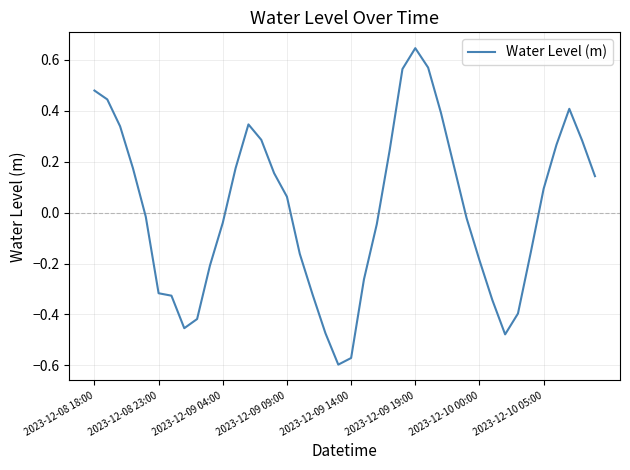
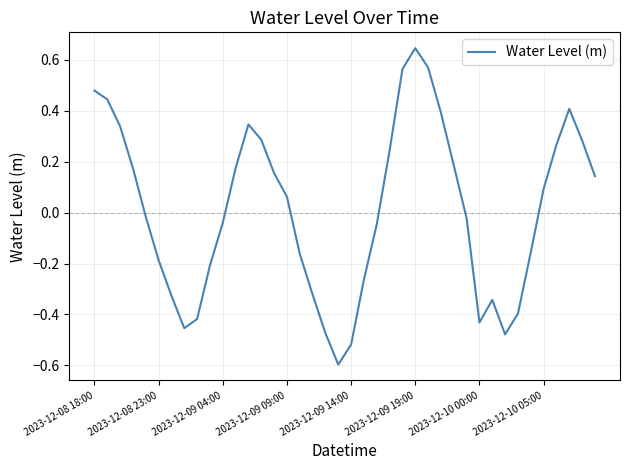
  {
    "2023-12-08 18:00": 0.48,
-   "2023-12-08 23:00": -0.32,
+   "2023-12-08 23:00": -0.19,
    "2023-12-09 04:00": -0.04,
    "2023-12-09 09:00": 0.06,
-   "2023-12-09 14:00": -0.57,
+   "2023-12-09 14:00": -0.52,
    "2023-12-09 19:00": 0.65,
-   "2023-12-10 00:00": -0.19,
+   "2023-12-10 00:00": -0.43,
    "2023-12-10 05:00": 0.09
  }
